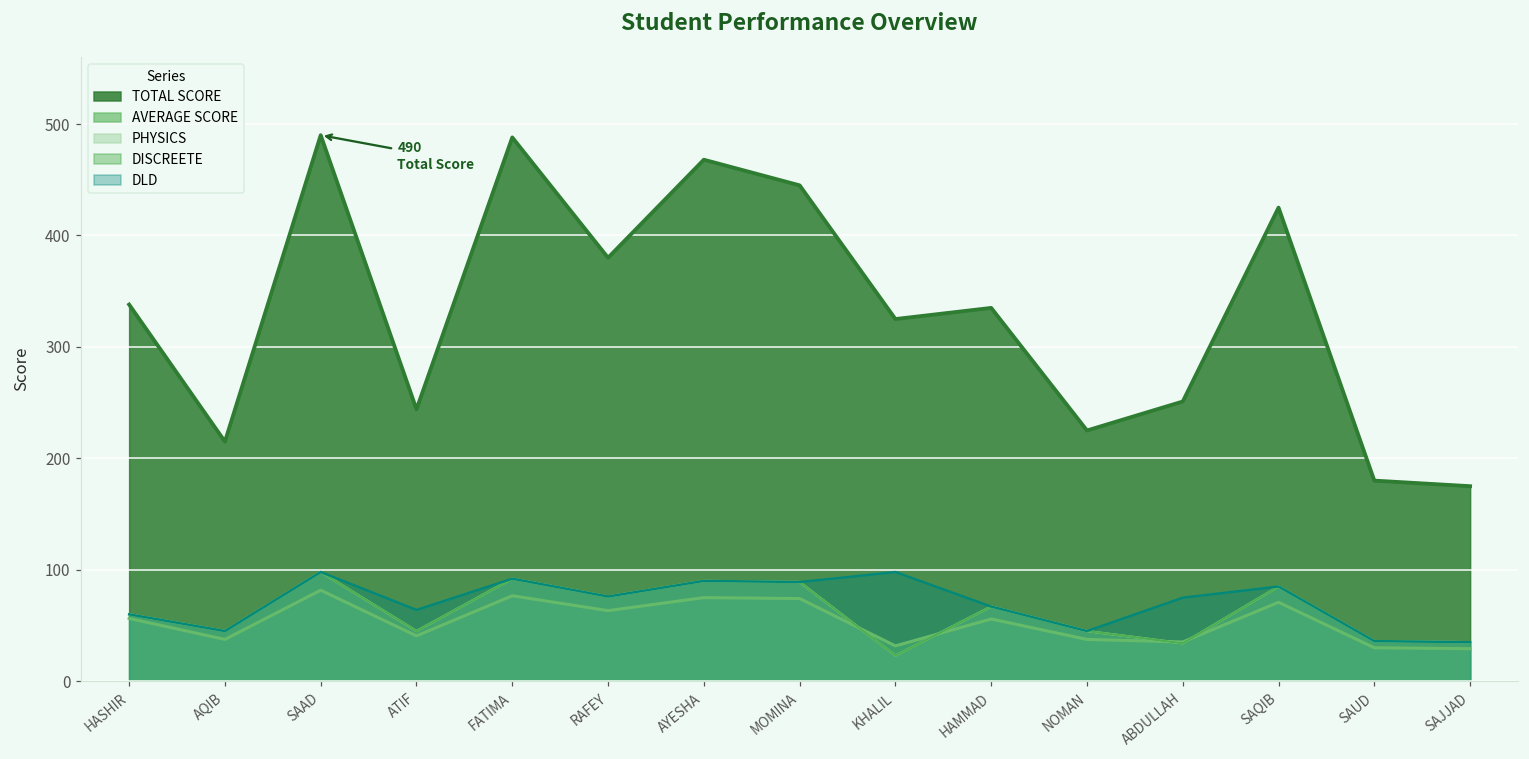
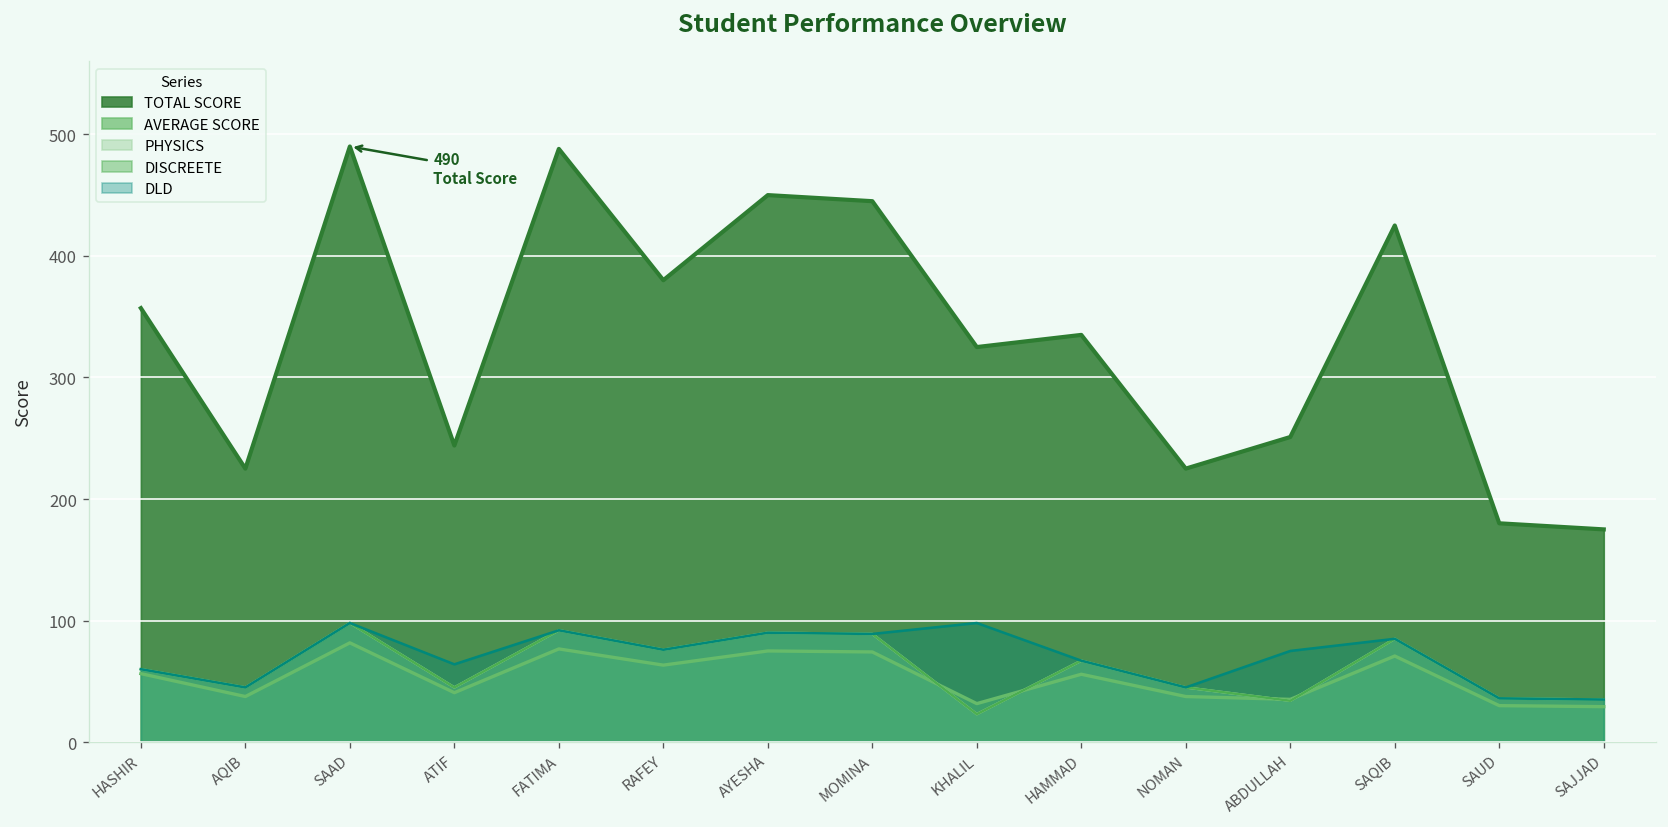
  {
    "TOTAL SCORE": {
-     "HASHIR": 338,
-     "AQIB": 215,
+     "HASHIR": 357,
+     "AQIB": 225,
      "ATIF": 244,
      "FATIMA": 488,
      "RAFEY": 380,
-     "AYESHA": 468,
+     "AYESHA": 450,
      "MOMINA": 445,
      "KHALIL": 325,
      "HAMMAD": 335,
      "NOMAN": 225,
      "ABDULLAH": 251,
      "SAQIB": 425,
      "SAUD": 180,
      "SAJJAD": 175
    }
  }
